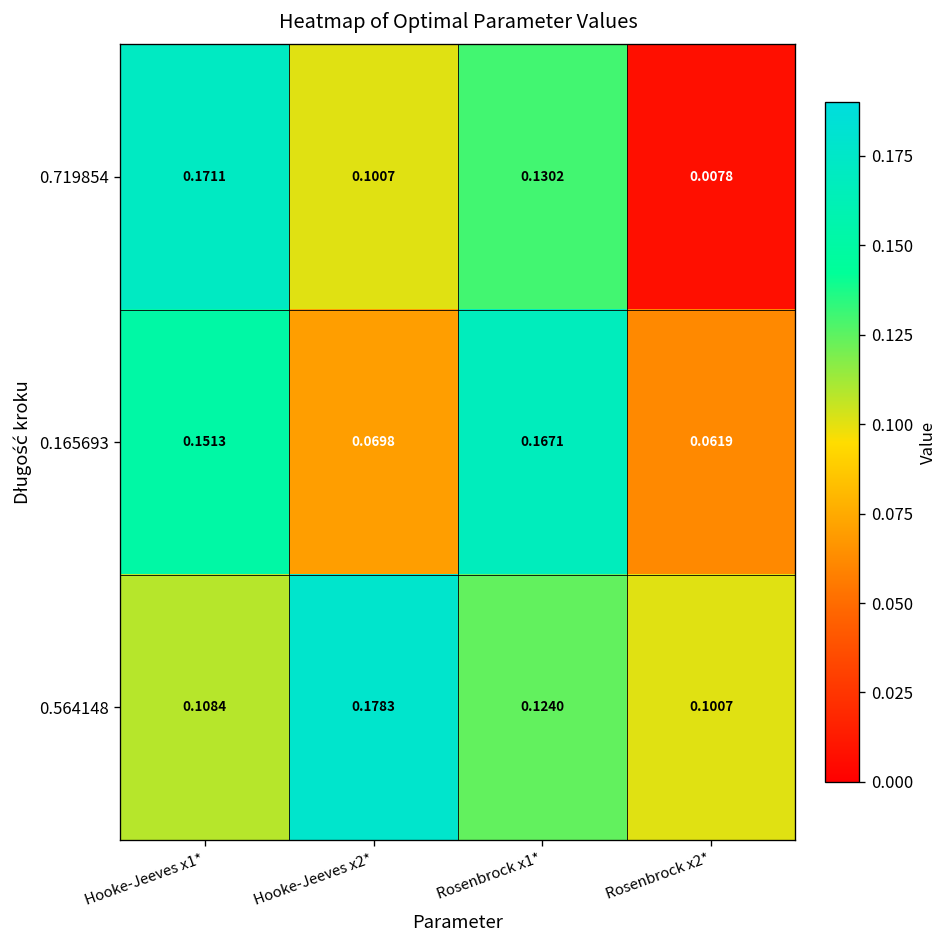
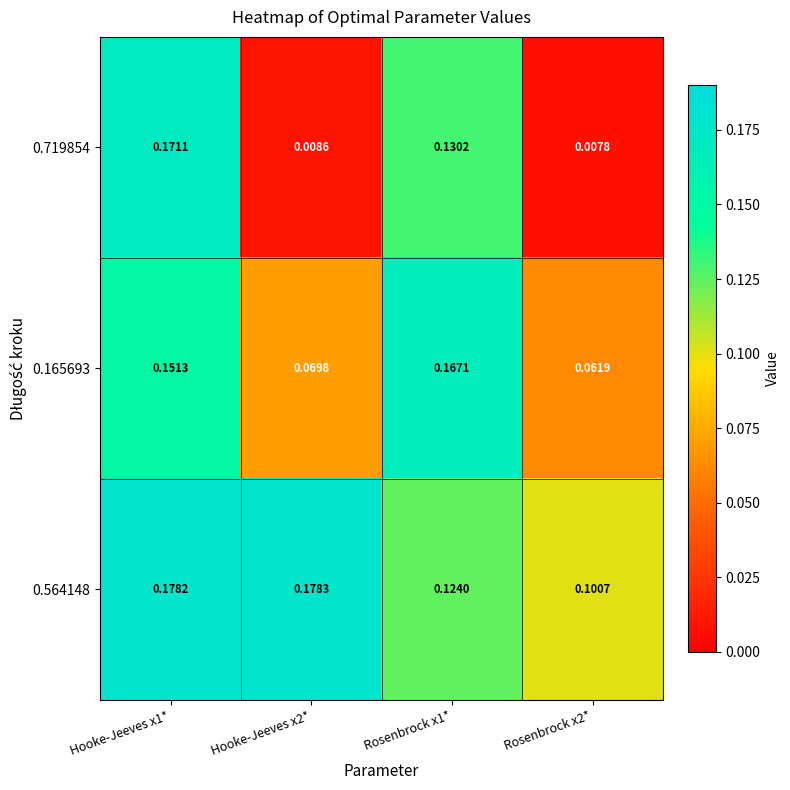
  {
    "0.719854": {
      "Hooke-Jeeves x1*": 0.1711,
-     "Hooke-Jeeves x2*": 0.1007,
+     "Hooke-Jeeves x2*": 0.0086,
      "Rosenbrock x1*": 0.1302,
      "Rosenbrock x2*": 0.0078
    },
    "0.165693": {
      "Hooke-Jeeves x1*": 0.1513,
      "Hooke-Jeeves x2*": 0.0698,
      "Rosenbrock x1*": 0.1671,
      "Rosenbrock x2*": 0.0619
    },
    "0.564148": {
-     "Hooke-Jeeves x1*": 0.1084,
+     "Hooke-Jeeves x1*": 0.1782,
      "Hooke-Jeeves x2*": 0.1783,
      "Rosenbrock x1*": 0.1240,
      "Rosenbrock x2*": 0.1007
    }
  }
